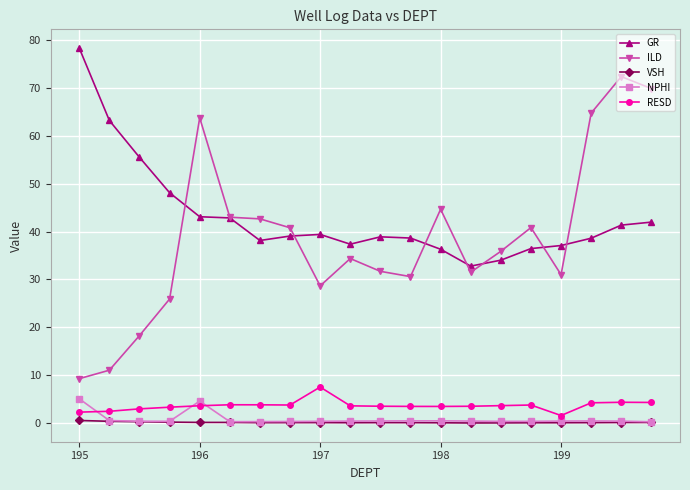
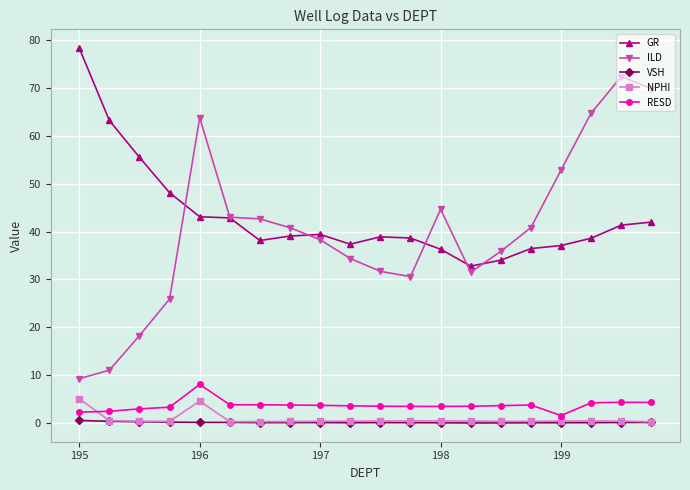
  {
    "ILD": {
      "195": 9,
      "196": 64,
-     "197": 29,
+     "197": 38,
      "198": 45,
-     "199": 31
+     "199": 53
    },
    "NPHI": {
      "195": 5,
      "196": 5
    },
    "RESD": {
      "195": 2,
-     "196": 4,
-     "197": 7,
+     "196": 8,
+     "197": 4,
      "198": 3,
      "199": 2
    }
  }
